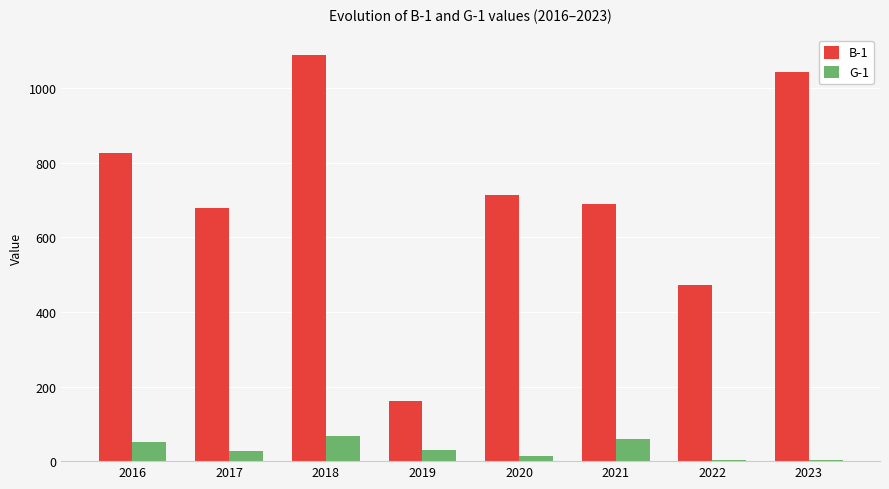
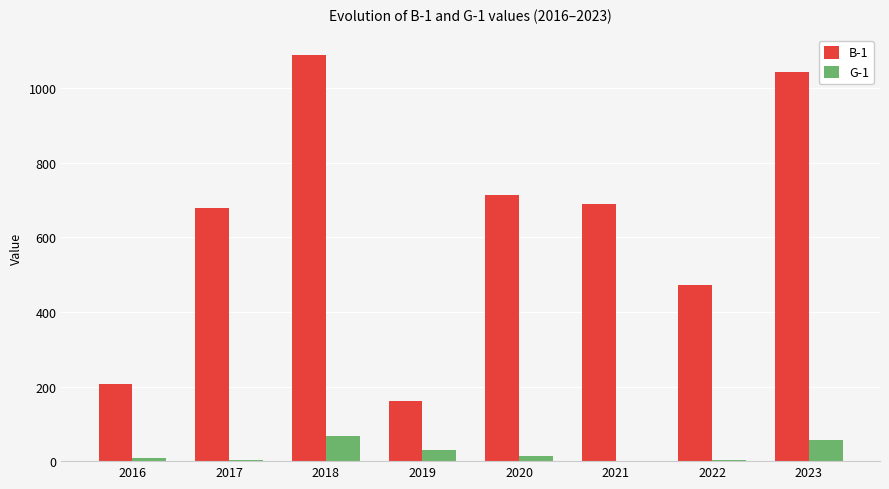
  {
    "B-1": {
-     "2016": 830,
+     "2016": 210,
      "2017": 680,
      "2018": 1090,
      "2019": 160,
      "2020": 710,
      "2021": 690,
      "2022": 470,
      "2023": 1040
    },
    "G-1": {
-     "2016": 50,
-     "2017": 30,
+     "2016": 10,
+     "2017": 0,
      "2018": 70,
      "2019": 30,
      "2020": 10,
-     "2021": 60,
-     "2023": 0
+     "2021": 0,
+     "2023": 60
    }
  }
